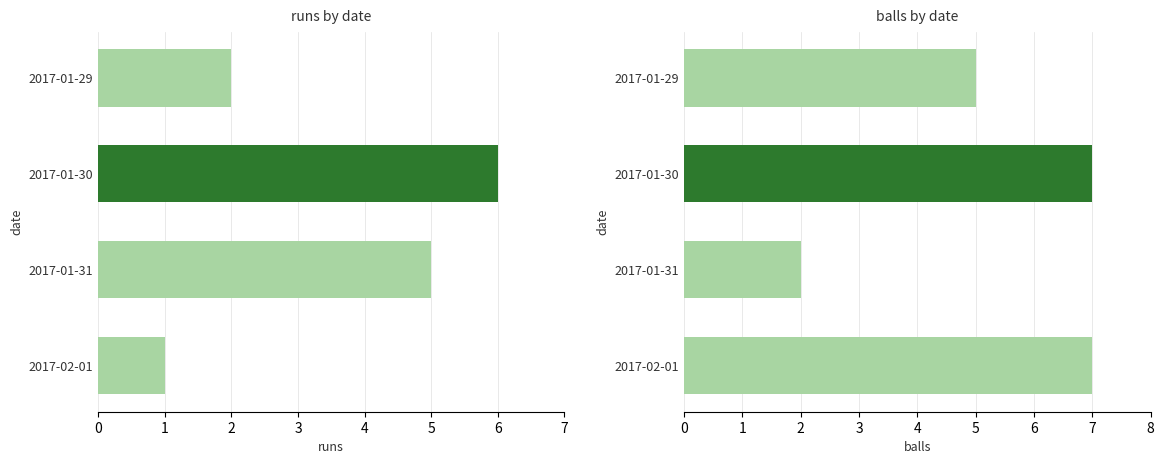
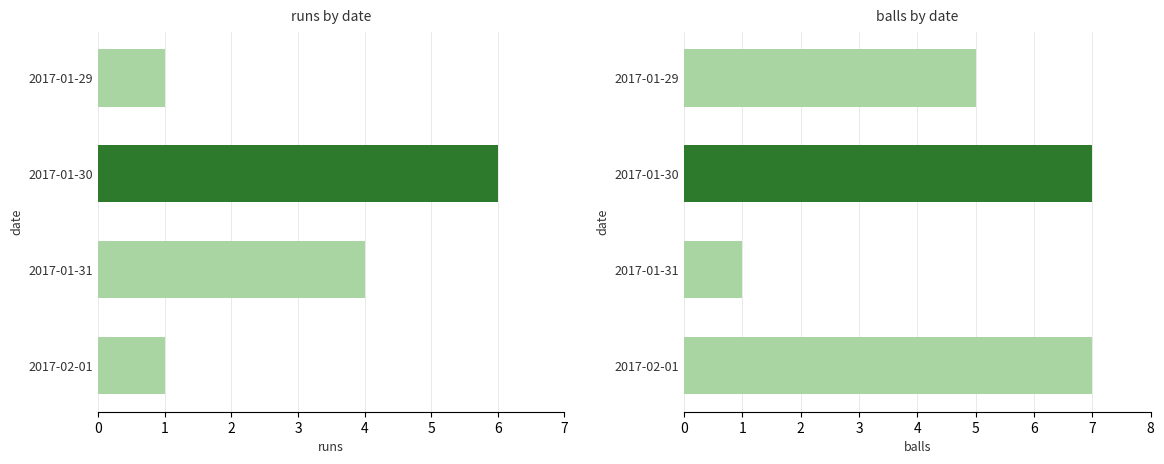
  {
    "runs by date": {
-     "2017-01-29": 2,
+     "2017-01-29": 1,
      "2017-01-30": 6,
-     "2017-01-31": 5,
+     "2017-01-31": 4,
      "2017-02-01": 1
    },
    "balls by date": {
      "2017-01-29": 5,
      "2017-01-30": 7,
-     "2017-01-31": 2,
+     "2017-01-31": 1,
      "2017-02-01": 7
    }
  }
